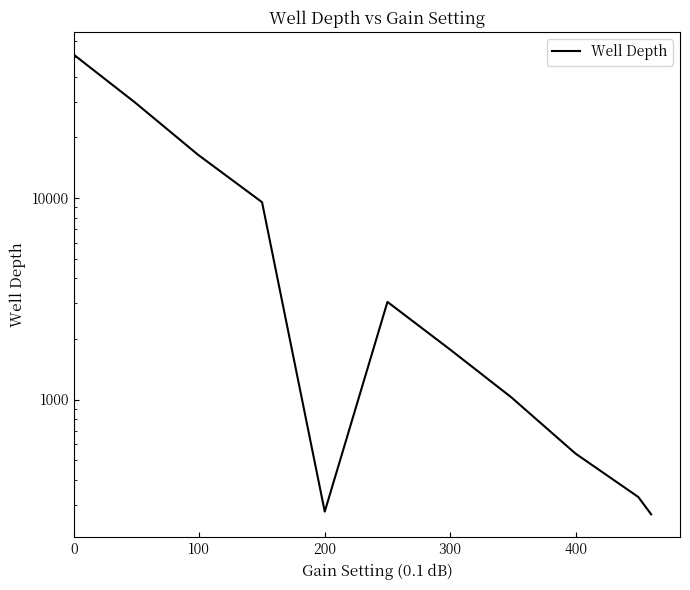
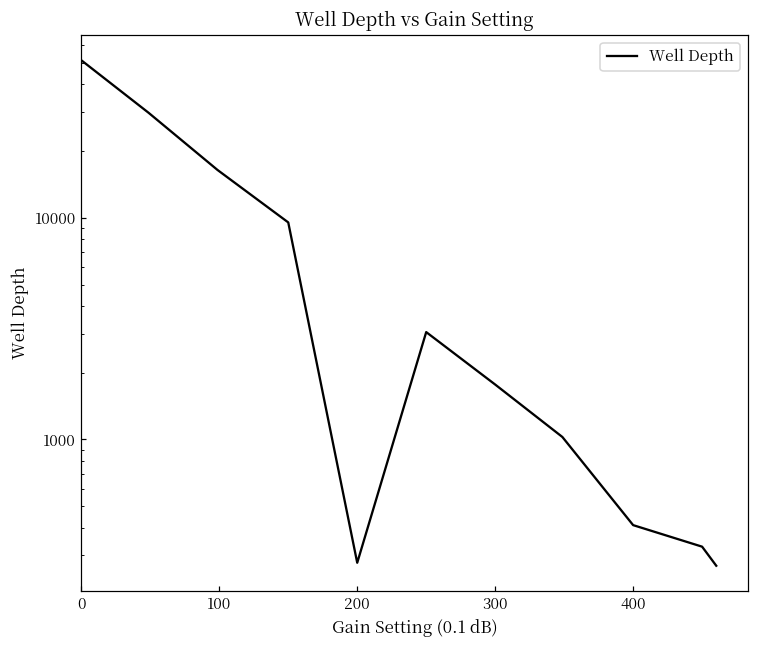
  {
    "0": 51000,
    "200": 280,
    "300": 1800,
-   "400": 540
+   "400": 410
  }
